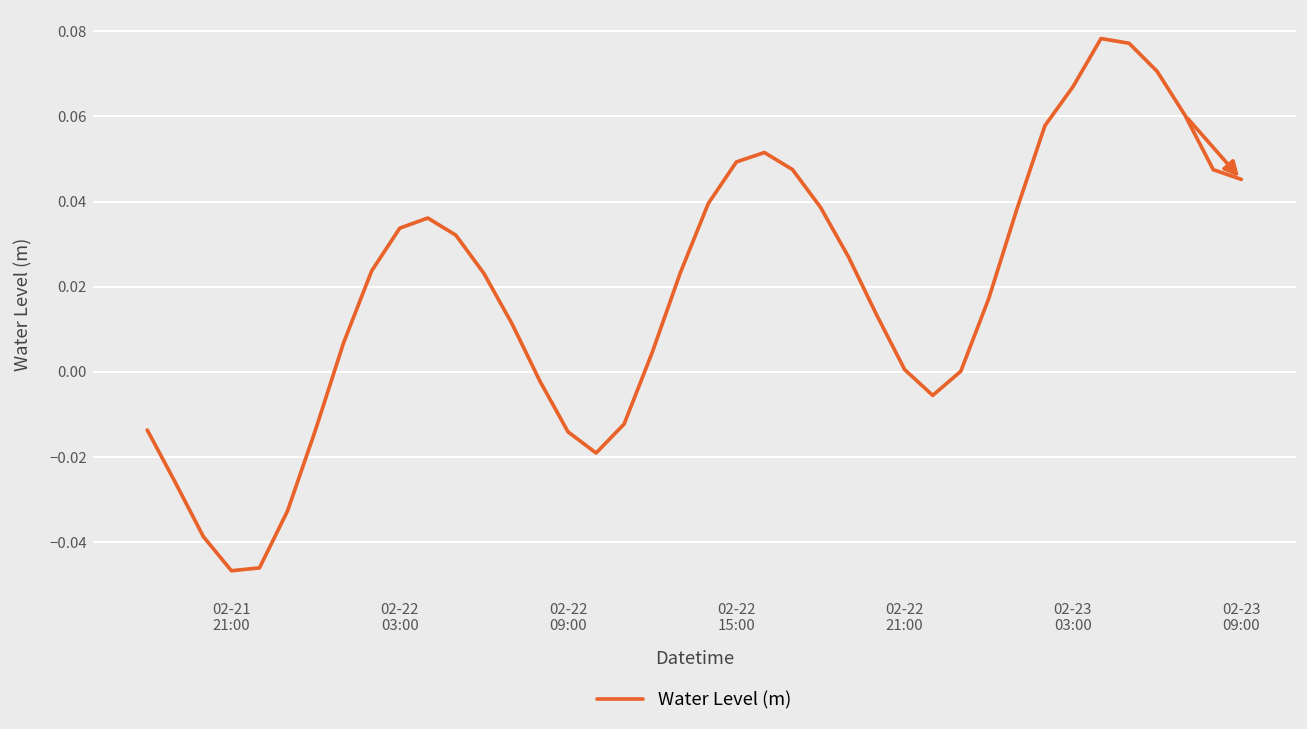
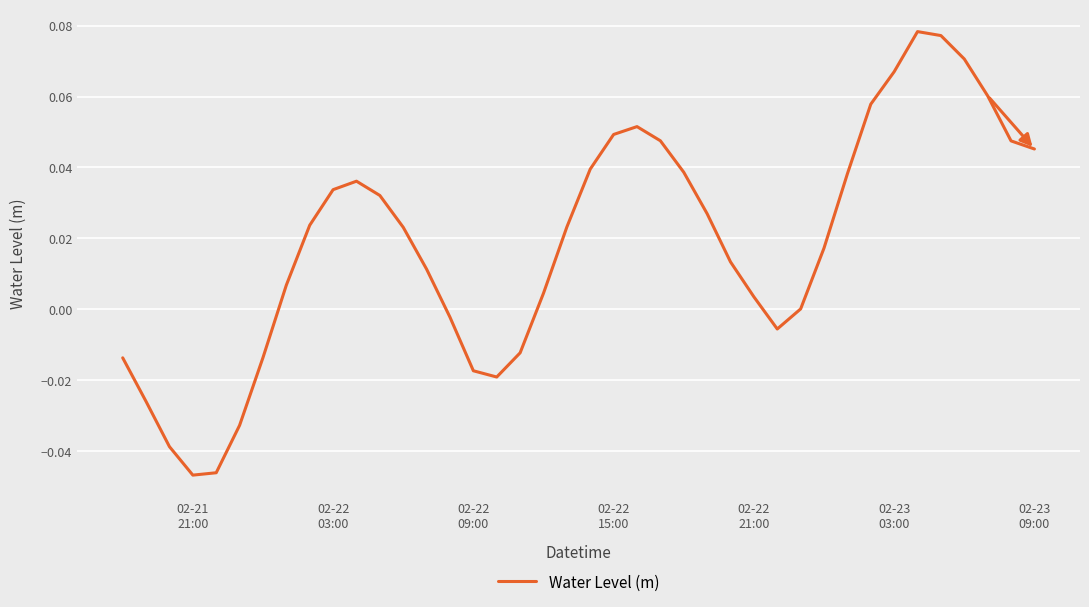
  {
    "02-21 21:00": -0.047,
    "02-22 03:00": 0.034,
-   "02-22 09:00": -0.014,
+   "02-22 09:00": -0.017,
    "02-22 15:00": 0.049,
-   "02-22 21:00": 0.001,
+   "02-22 21:00": 0.004,
    "02-23 03:00": 0.067,
    "02-23 09:00": 0.045
  }
